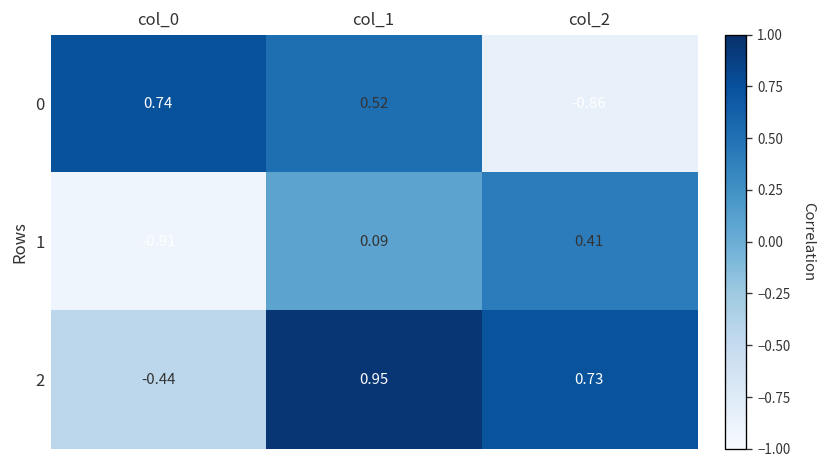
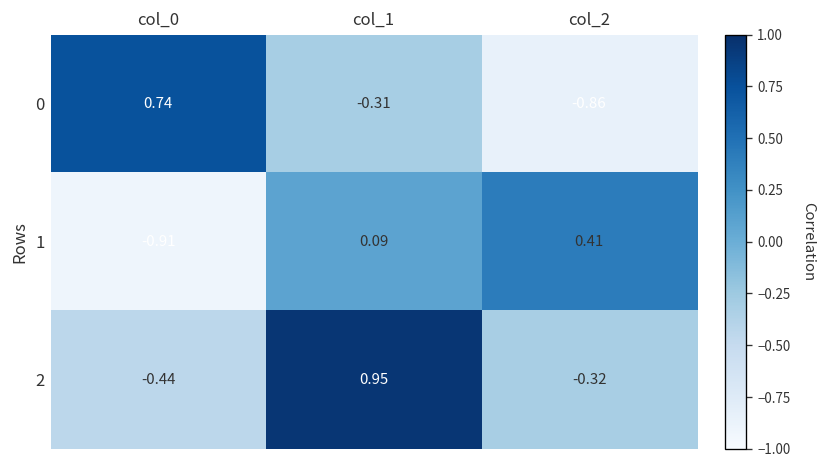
  {
    "0": {
      "col_0": 0.74,
-     "col_1": 0.52
+     "col_1": -0.31
    },
    "1": {
      "col_1": 0.09,
      "col_2": 0.41
    },
    "2": {
      "col_0": -0.44,
      "col_1": 0.95,
-     "col_2": 0.73
+     "col_2": -0.32
    }
  }
